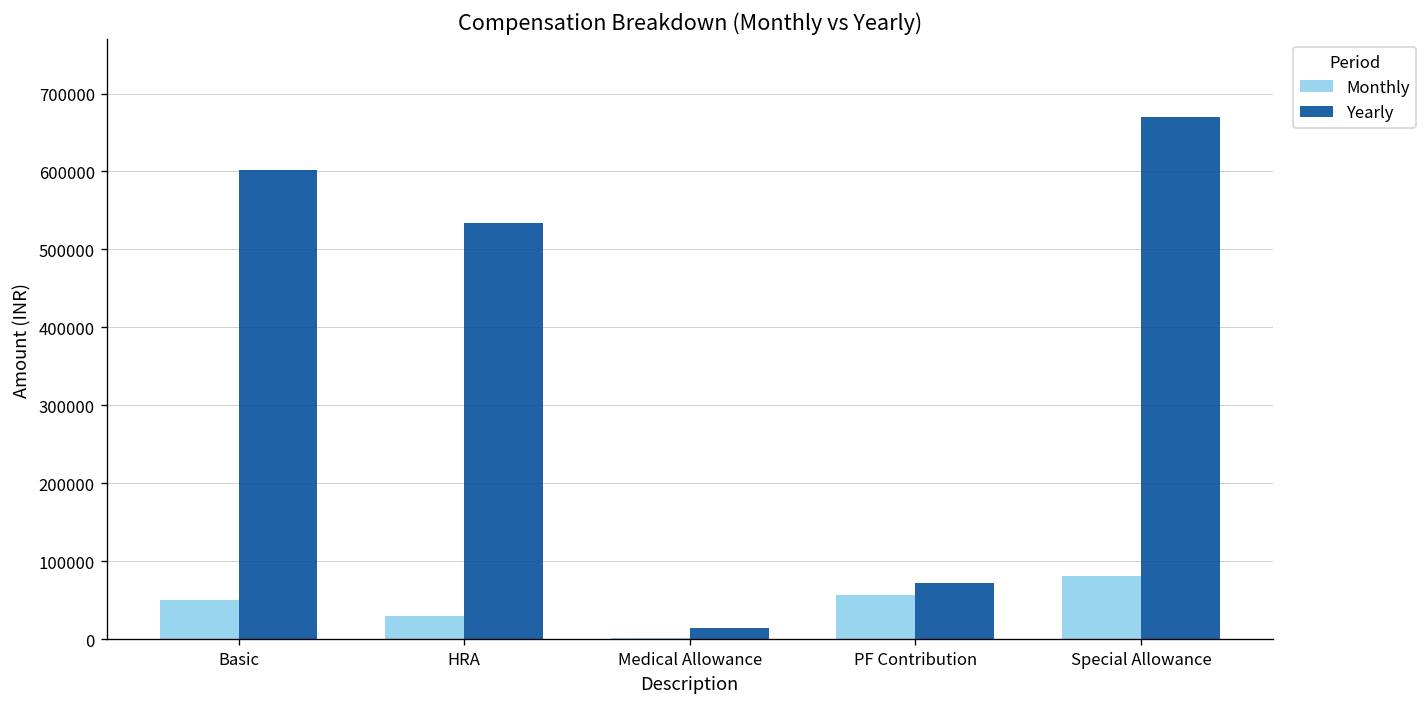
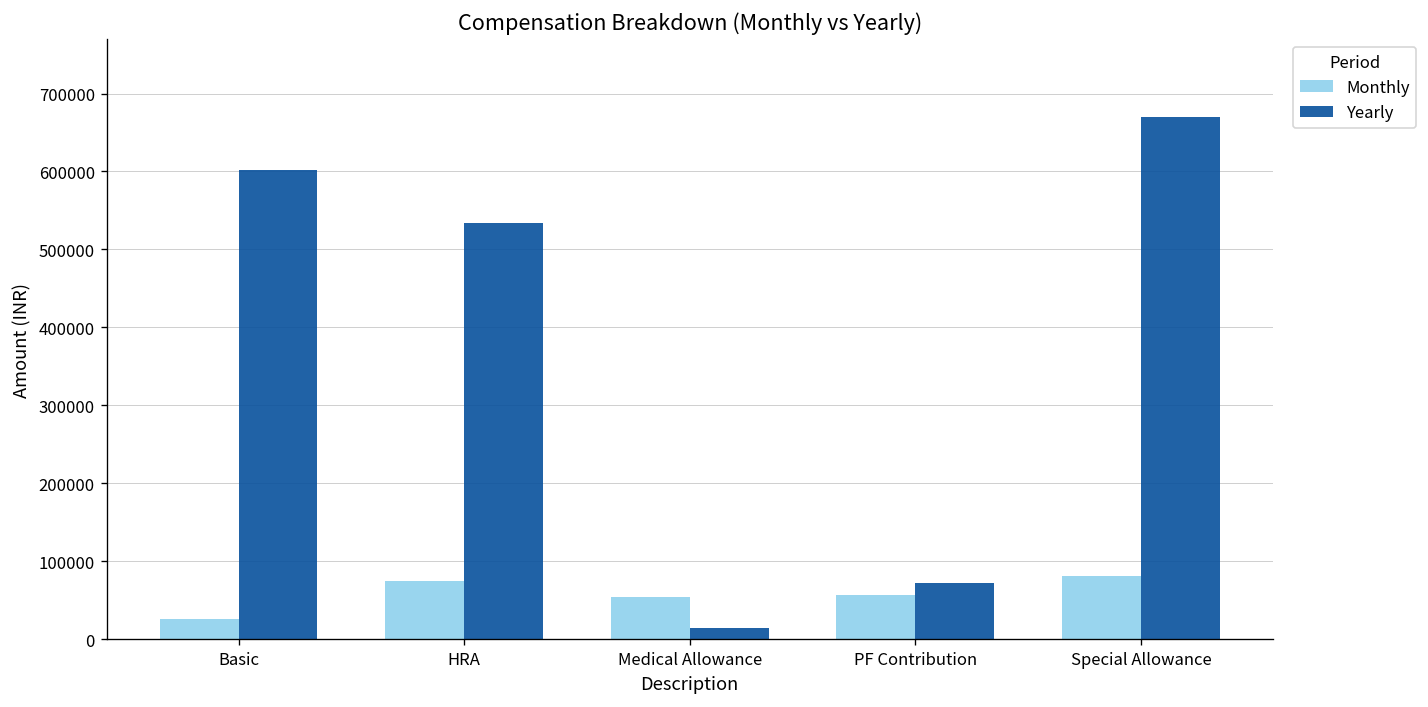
  {
    "Monthly": {
-     "Basic": 50000,
-     "HRA": 30000,
-     "Medical Allowance": 0,
+     "Basic": 30000,
+     "HRA": 80000,
+     "Medical Allowance": 60000,
      "PF Contribution": 60000,
      "Special Allowance": 80000
    },
    "Yearly": {
      "Basic": 600000,
      "HRA": 530000,
      "Medical Allowance": 20000,
      "PF Contribution": 70000,
      "Special Allowance": 670000
    }
  }
